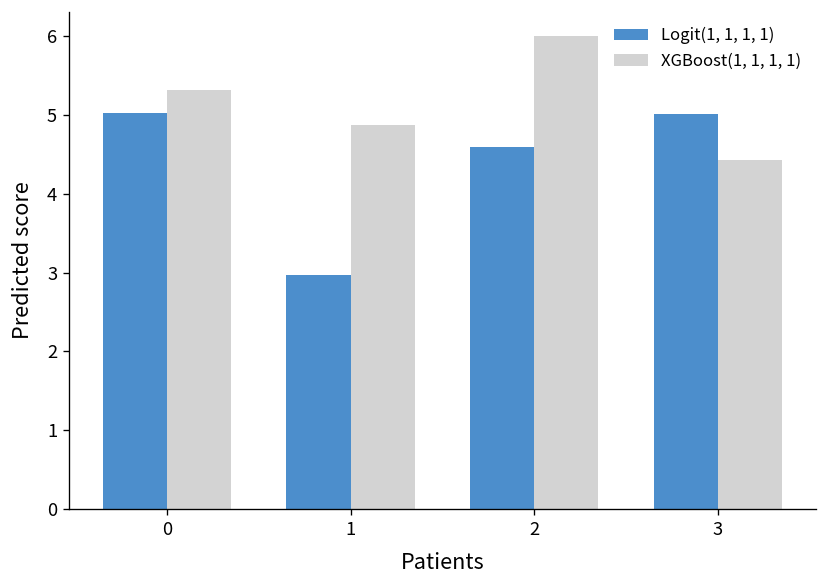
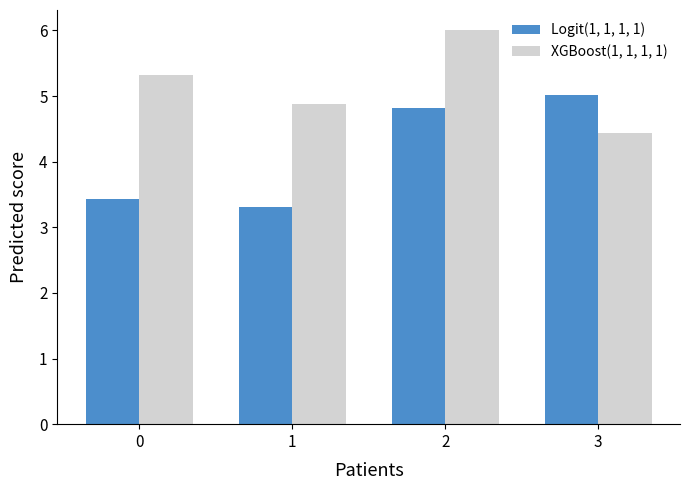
  {
    "Logit(1, 1, 1, 1)": {
-     "0": 5.0,
-     "1": 3.0,
-     "2": 4.6,
+     "0": 3.4,
+     "1": 3.3,
+     "2": 4.8,
      "3": 5.0
    },
    "XGBoost(1, 1, 1, 1)": {
      "0": 5.3,
      "1": 4.9,
      "2": 6.0,
      "3": 4.4
    }
  }
